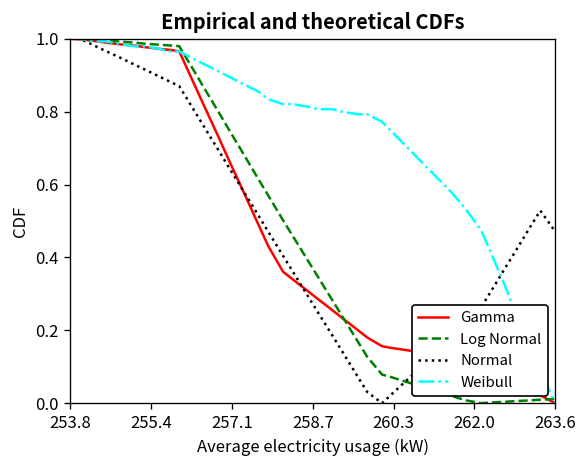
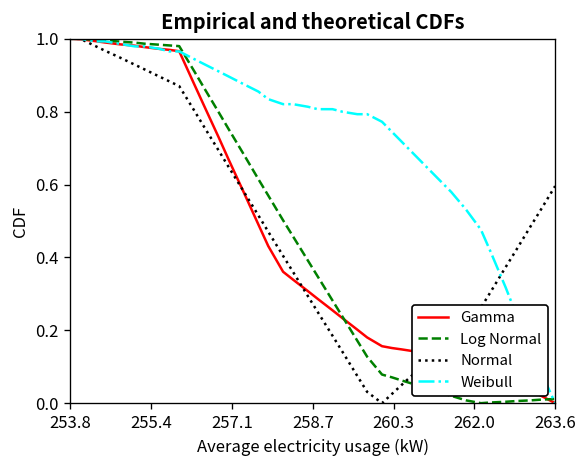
  {
    "Log Normal": {
      "263.6": 0.01
    },
    "Normal": {
-     "263.6": 0.47
+     "263.6": 0.60
    }
  }
